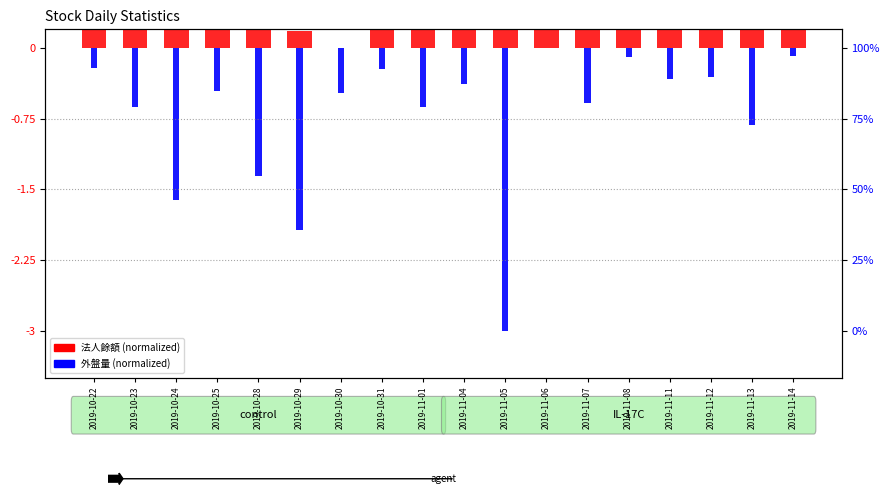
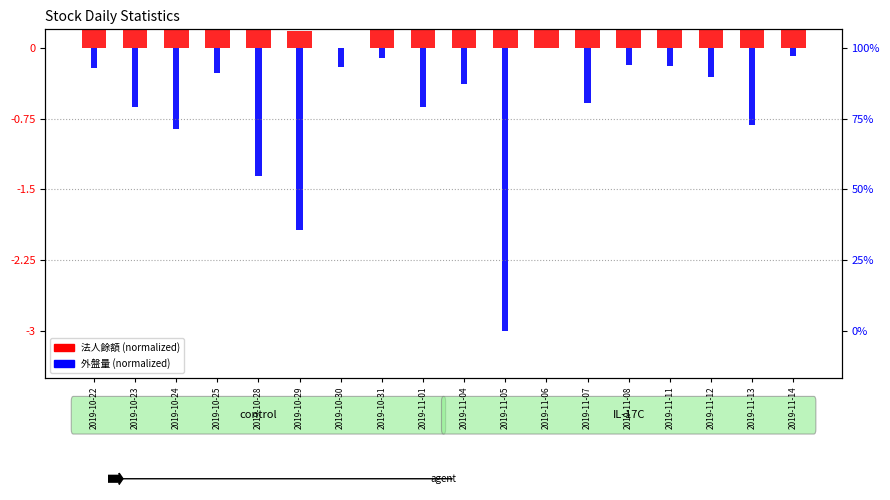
  {
    "法人餘額 (normalized)": {
      "2019-10-29": 0.2,
      "2019-10-30": 0.0
    },
    "外盤量 (normalized)": {
      "2019-10-22": -0.2,
      "2019-10-23": -0.6,
-     "2019-10-24": -1.6,
-     "2019-10-25": -0.5,
+     "2019-10-24": -0.9,
+     "2019-10-25": -0.3,
      "2019-10-28": -1.4,
      "2019-10-29": -1.9,
-     "2019-10-30": -0.5,
-     "2019-10-31": -0.2,
+     "2019-10-30": -0.2,
+     "2019-10-31": -0.1,
      "2019-11-01": -0.6,
      "2019-11-04": -0.4,
      "2019-11-05": -3.0,
      "2019-11-06": 0.0,
      "2019-11-07": -0.6,
-     "2019-11-08": -0.1,
-     "2019-11-11": -0.3,
+     "2019-11-08": -0.2,
+     "2019-11-11": -0.2,
      "2019-11-12": -0.3,
      "2019-11-13": -0.8,
      "2019-11-14": -0.1
    }
  }
